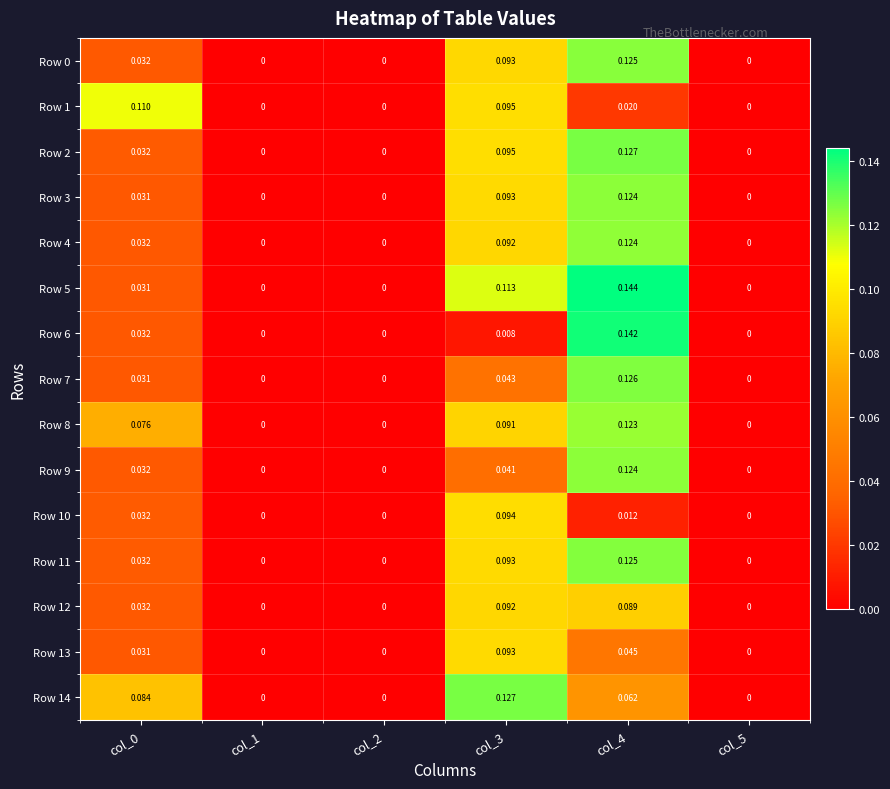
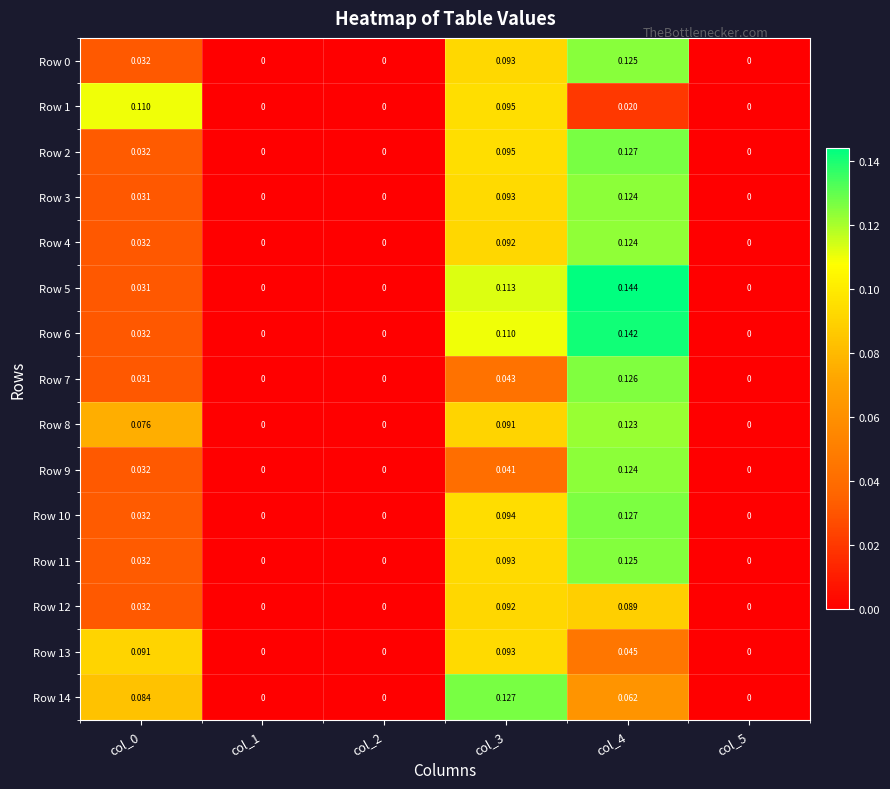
  {
    "Row 0": {
      "col_0": 0.032,
      "col_1": 0,
      "col_2": 0,
      "col_3": 0.093,
      "col_4": 0.125,
      "col_5": 0
    },
    "Row 1": {
      "col_0": 0.110,
      "col_1": 0,
      "col_2": 0,
      "col_3": 0.095,
      "col_4": 0.020,
      "col_5": 0
    },
    "Row 2": {
      "col_0": 0.032,
      "col_1": 0,
      "col_2": 0,
      "col_3": 0.095,
      "col_4": 0.127,
      "col_5": 0
    },
    "Row 3": {
      "col_0": 0.031,
      "col_1": 0,
      "col_2": 0,
      "col_3": 0.093,
      "col_4": 0.124,
      "col_5": 0
    },
    "Row 4": {
      "col_0": 0.032,
      "col_1": 0,
      "col_2": 0,
      "col_3": 0.092,
      "col_4": 0.124,
      "col_5": 0
    },
    "Row 5": {
      "col_0": 0.031,
      "col_1": 0,
      "col_2": 0,
      "col_3": 0.113,
      "col_4": 0.144,
      "col_5": 0
    },
    "Row 6": {
      "col_0": 0.032,
      "col_1": 0,
      "col_2": 0,
-     "col_3": 0.008,
+     "col_3": 0.110,
      "col_4": 0.142,
      "col_5": 0
    },
    "Row 7": {
      "col_0": 0.031,
      "col_1": 0,
      "col_2": 0,
      "col_3": 0.043,
      "col_4": 0.126,
      "col_5": 0
    },
    "Row 8": {
      "col_0": 0.076,
      "col_1": 0,
      "col_2": 0,
      "col_3": 0.091,
      "col_4": 0.123,
      "col_5": 0
    },
    "Row 9": {
      "col_0": 0.032,
      "col_1": 0,
      "col_2": 0,
      "col_3": 0.041,
      "col_4": 0.124,
      "col_5": 0
    },
    "Row 10": {
      "col_0": 0.032,
      "col_1": 0,
      "col_2": 0,
      "col_3": 0.094,
-     "col_4": 0.012,
+     "col_4": 0.127,
      "col_5": 0
    },
    "Row 11": {
      "col_0": 0.032,
      "col_1": 0,
      "col_2": 0,
      "col_3": 0.093,
      "col_4": 0.125,
      "col_5": 0
    },
    "Row 12": {
      "col_0": 0.032,
      "col_1": 0,
      "col_2": 0,
      "col_3": 0.092,
      "col_4": 0.089,
      "col_5": 0
    },
    "Row 13": {
-     "col_0": 0.031,
+     "col_0": 0.091,
      "col_1": 0,
      "col_2": 0,
      "col_3": 0.093,
      "col_4": 0.045,
      "col_5": 0
    },
    "Row 14": {
      "col_0": 0.084,
      "col_1": 0,
      "col_2": 0,
      "col_3": 0.127,
      "col_4": 0.062,
      "col_5": 0
    }
  }
